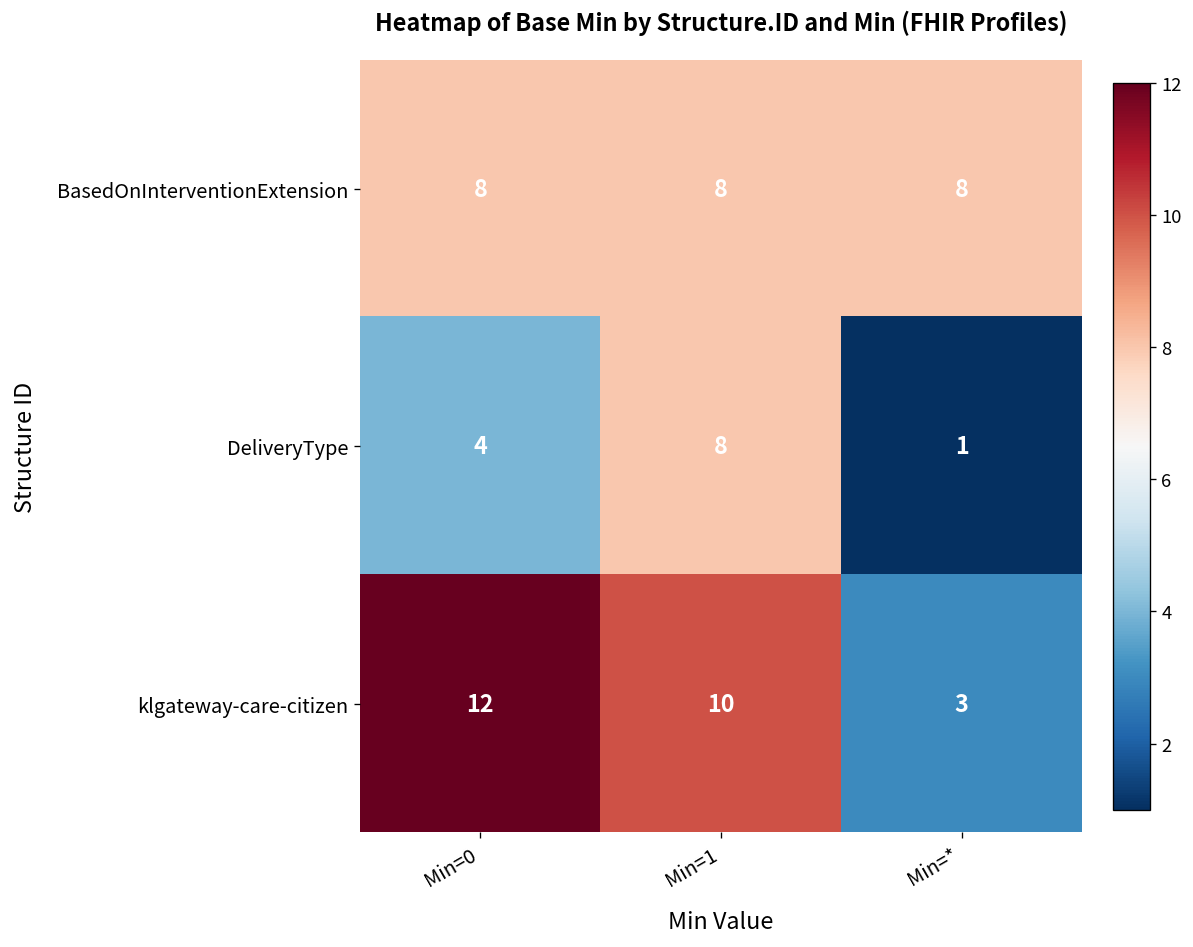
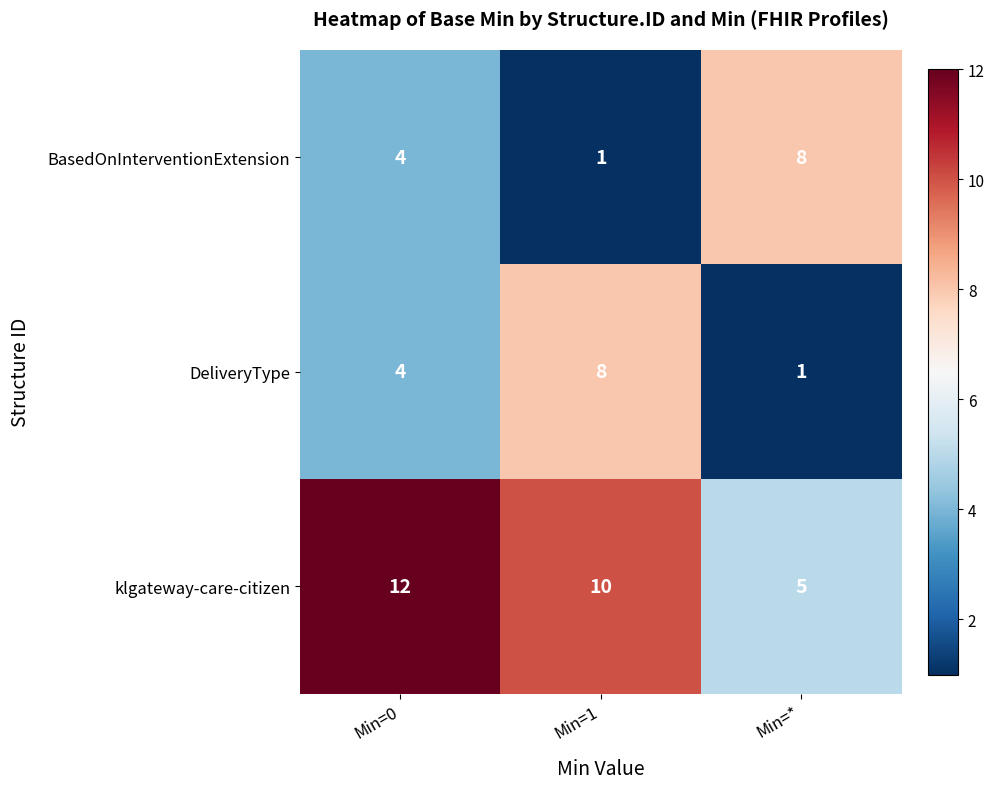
  {
    "BasedOnInterventionExtension": {
-     "Min=0": 8,
-     "Min=1": 8,
+     "Min=0": 4,
+     "Min=1": 1,
      "Min=*": 8
    },
    "DeliveryType": {
      "Min=0": 4,
      "Min=1": 8,
      "Min=*": 1
    },
    "klgateway-care-citizen": {
      "Min=0": 12,
      "Min=1": 10,
-     "Min=*": 3
+     "Min=*": 5
    }
  }
